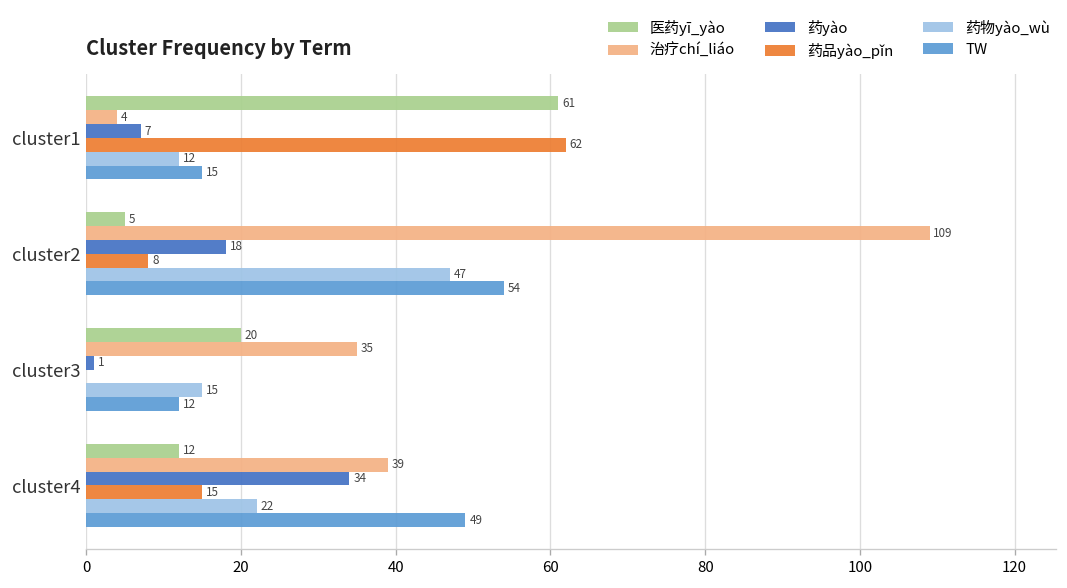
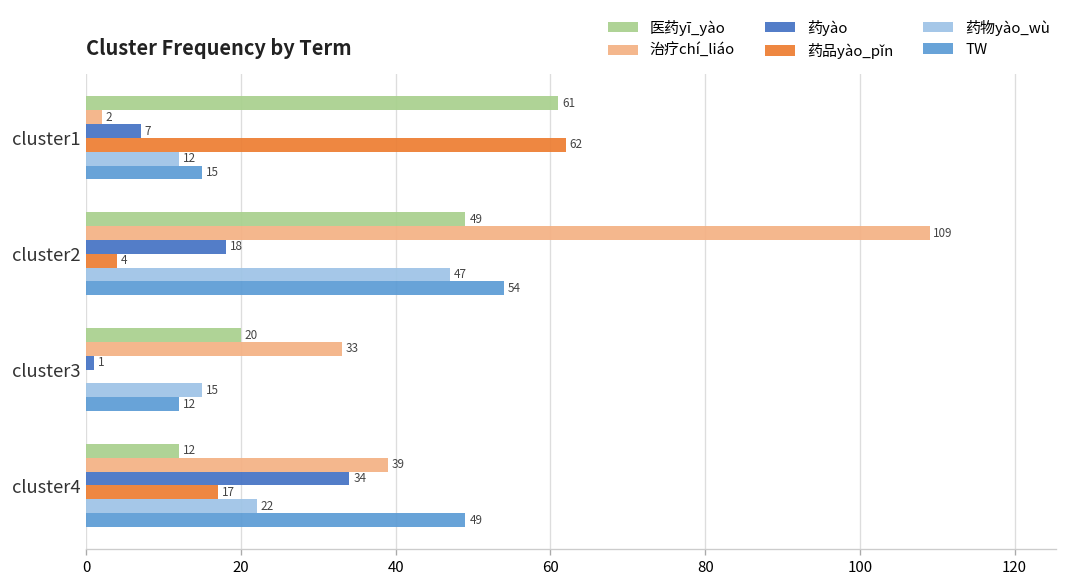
  {
    "医药yī_yào": {
      "cluster1": 61,
-     "cluster2": 5,
+     "cluster2": 49,
      "cluster3": 20,
      "cluster4": 12
    },
    "治疗chí_liáo": {
-     "cluster1": 4,
+     "cluster1": 2,
      "cluster2": 109,
-     "cluster3": 35,
+     "cluster3": 33,
      "cluster4": 39
    },
    "药品yào_pǐn": {
      "cluster1": 62,
-     "cluster2": 8,
-     "cluster4": 15
+     "cluster2": 4,
+     "cluster4": 17
    },
    "药物yào_wù": {
      "cluster1": 12,
      "cluster2": 47,
      "cluster3": 15,
      "cluster4": 22
    }
  }
